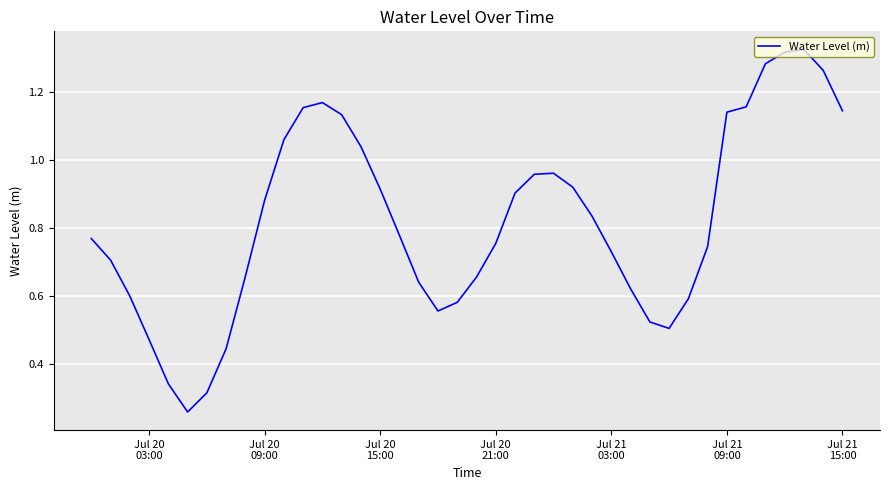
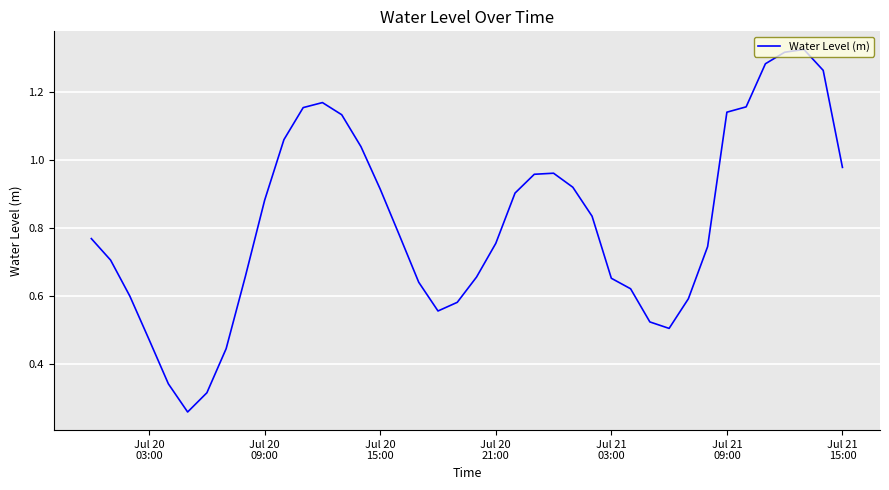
  {
    "Jul 20 03:00": 0.47,
    "Jul 20 09:00": 0.88,
    "Jul 20 15:00": 0.91,
    "Jul 20 21:00": 0.75,
-   "Jul 21 03:00": 0.73,
+   "Jul 21 03:00": 0.65,
    "Jul 21 09:00": 1.14,
-   "Jul 21 15:00": 1.14
+   "Jul 21 15:00": 0.98
  }
